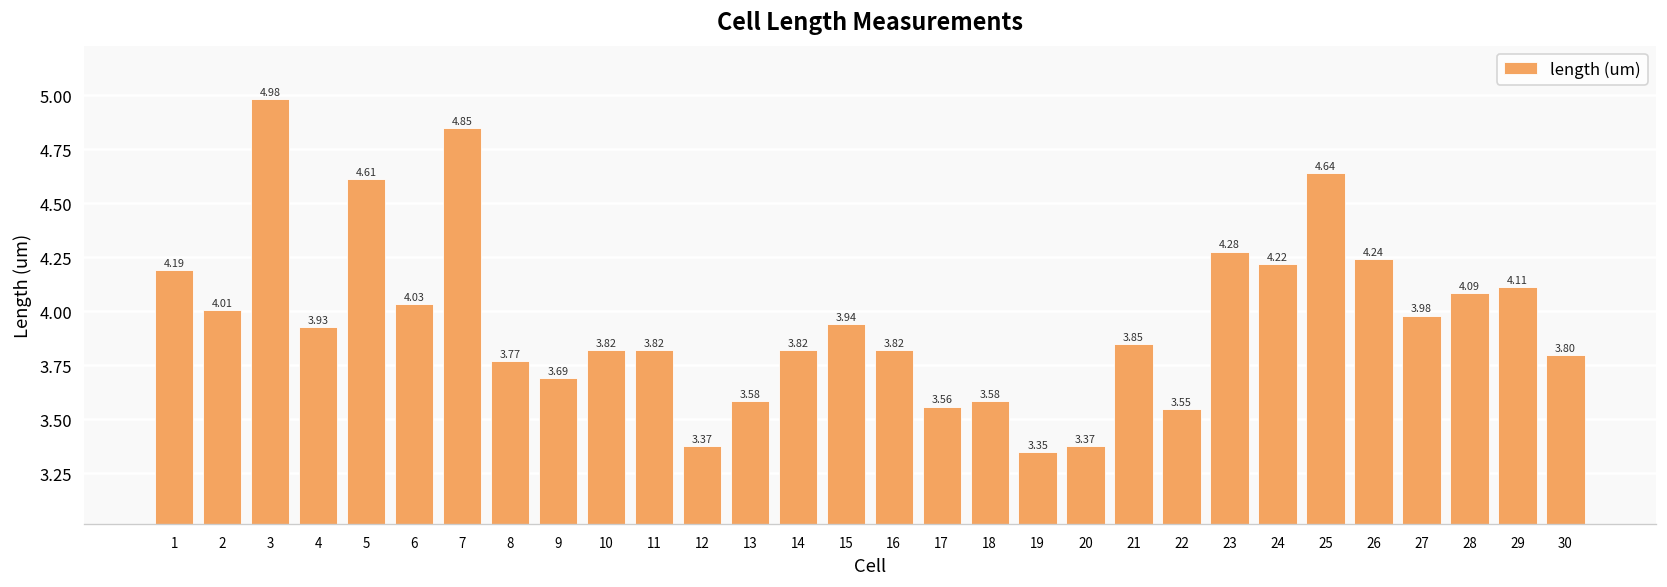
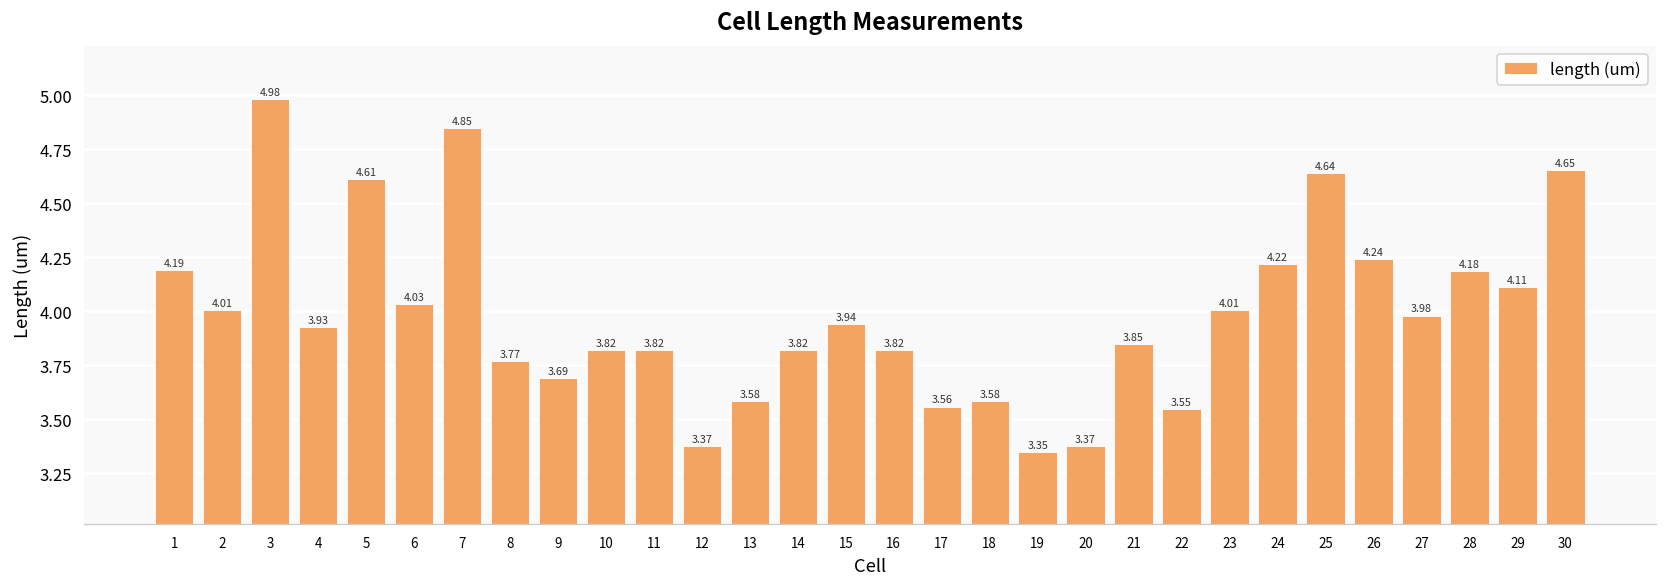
  {
    "1": 4.19,
    "2": 4.01,
    "3": 4.98,
    "4": 3.93,
    "5": 4.61,
    "6": 4.03,
    "7": 4.85,
    "8": 3.77,
    "9": 3.69,
    "10": 3.82,
    "11": 3.82,
    "12": 3.37,
    "13": 3.58,
    "14": 3.82,
    "15": 3.94,
    "16": 3.82,
    "17": 3.56,
    "18": 3.58,
    "19": 3.35,
    "20": 3.37,
    "21": 3.85,
    "22": 3.55,
-   "23": 4.28,
+   "23": 4.01,
    "24": 4.22,
    "25": 4.64,
    "26": 4.24,
    "27": 3.98,
-   "28": 4.09,
+   "28": 4.18,
    "29": 4.11,
-   "30": 3.80
+   "30": 4.65
  }
